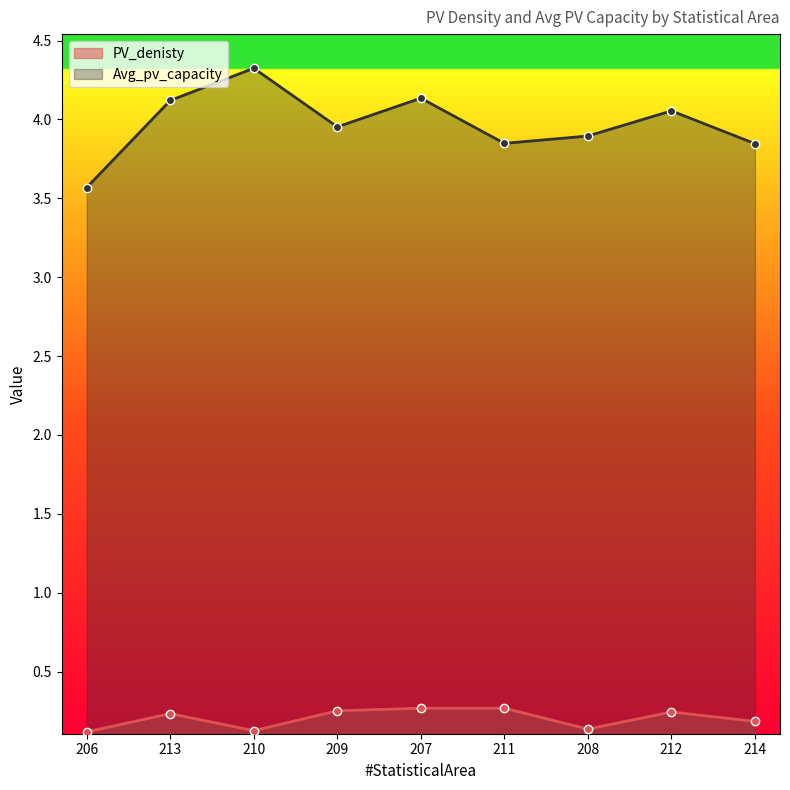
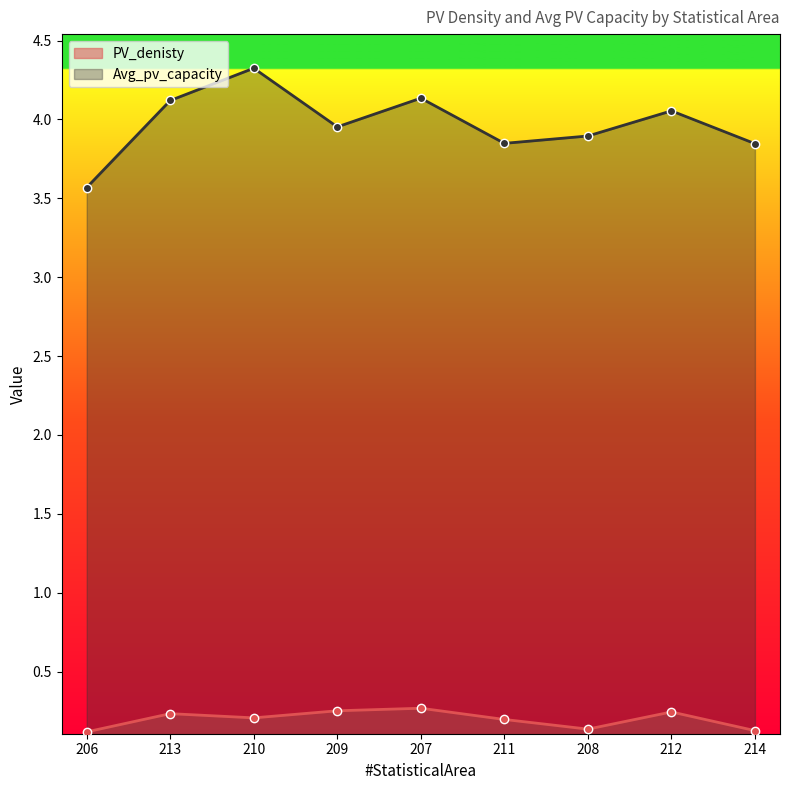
  {
    "PV_denisty": {
      "206": 0.12,
      "213": 0.23,
-     "210": 0.13,
+     "210": 0.21,
      "209": 0.25,
      "207": 0.27,
-     "211": 0.27,
+     "211": 0.20,
      "208": 0.14,
      "212": 0.24,
-     "214": 0.18
+     "214": 0.13
    },
    "Avg_pv_capacity": {
      "206": 3.57,
      "213": 4.12,
      "210": 4.32,
      "209": 3.95,
      "207": 4.13,
      "211": 3.85,
      "208": 3.89,
      "212": 4.05,
      "214": 3.85
    }
  }
